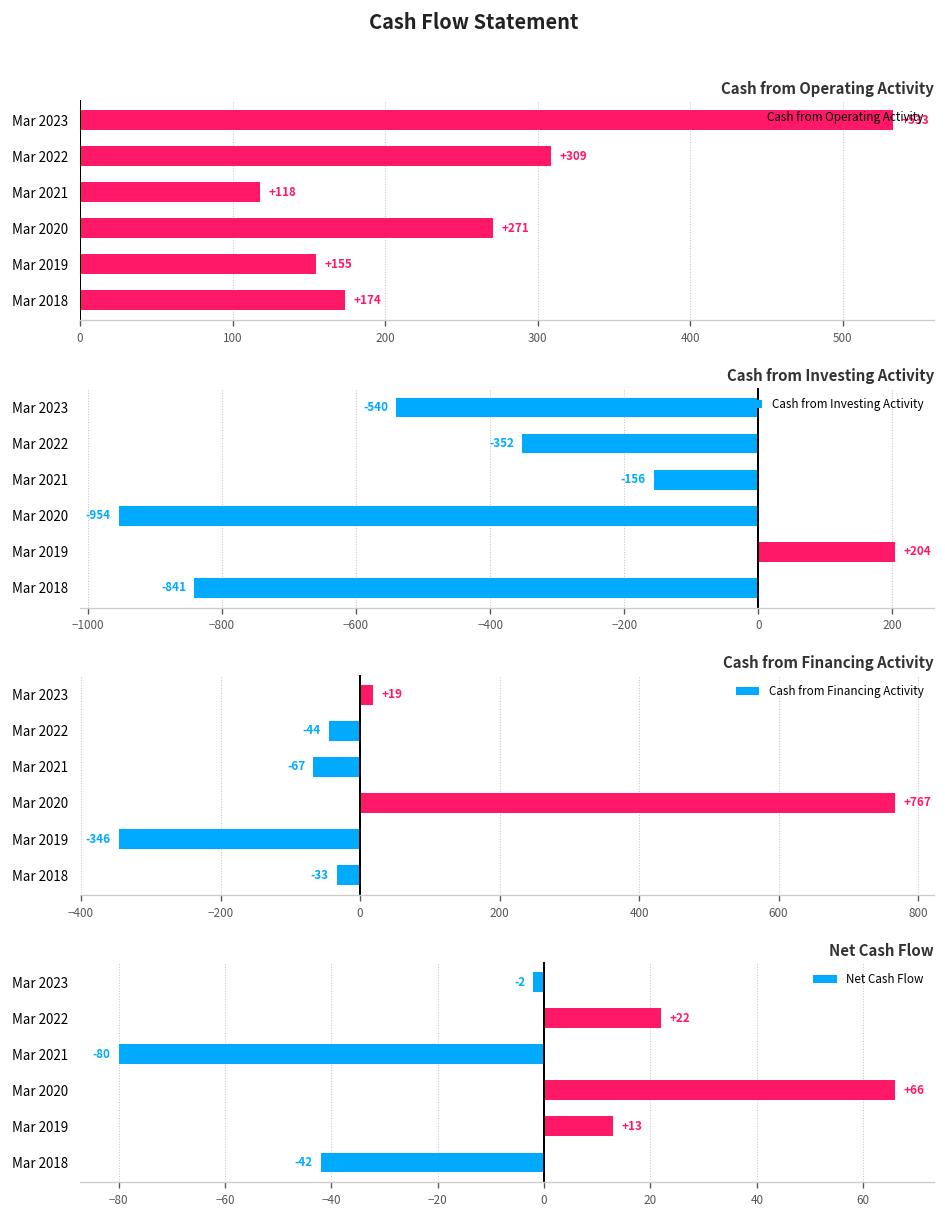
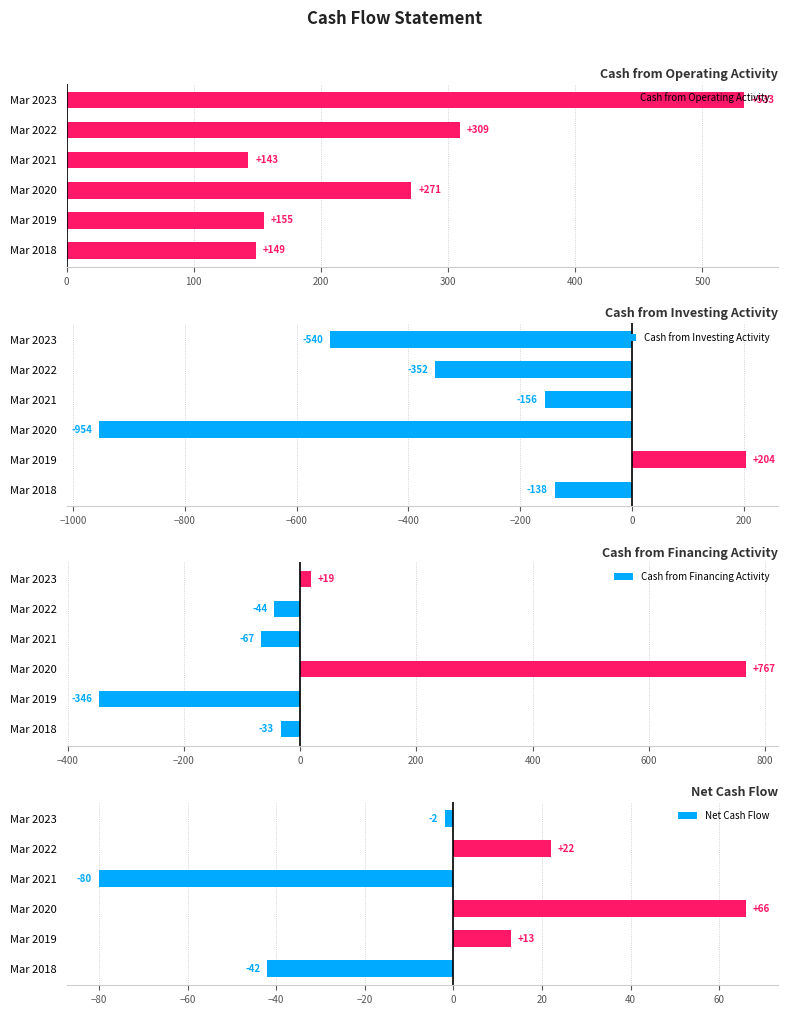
  {
    "Cash from Operating Activity": {
      "Mar 2023": "+533",
      "Mar 2022": "+309",
-     "Mar 2021": "+118",
+     "Mar 2021": "+143",
      "Mar 2020": "+271",
      "Mar 2019": "+155",
-     "Mar 2018": "+174"
+     "Mar 2018": "+149"
    },
    "Cash from Investing Activity": {
      "Mar 2023": "-540",
      "Mar 2022": "-352",
      "Mar 2021": "-156",
      "Mar 2020": "-954",
      "Mar 2019": "+204",
-     "Mar 2018": "-841"
+     "Mar 2018": "-138"
    },
    "Cash from Financing Activity": {
      "Mar 2023": "+19",
      "Mar 2022": "-44",
      "Mar 2021": "-67",
      "Mar 2020": "+767",
      "Mar 2019": "-346",
      "Mar 2018": "-33"
    },
    "Net Cash Flow": {
      "Mar 2023": "-2",
      "Mar 2022": "+22",
      "Mar 2021": "-80",
      "Mar 2020": "+66",
      "Mar 2019": "+13",
      "Mar 2018": "-42"
    }
  }
